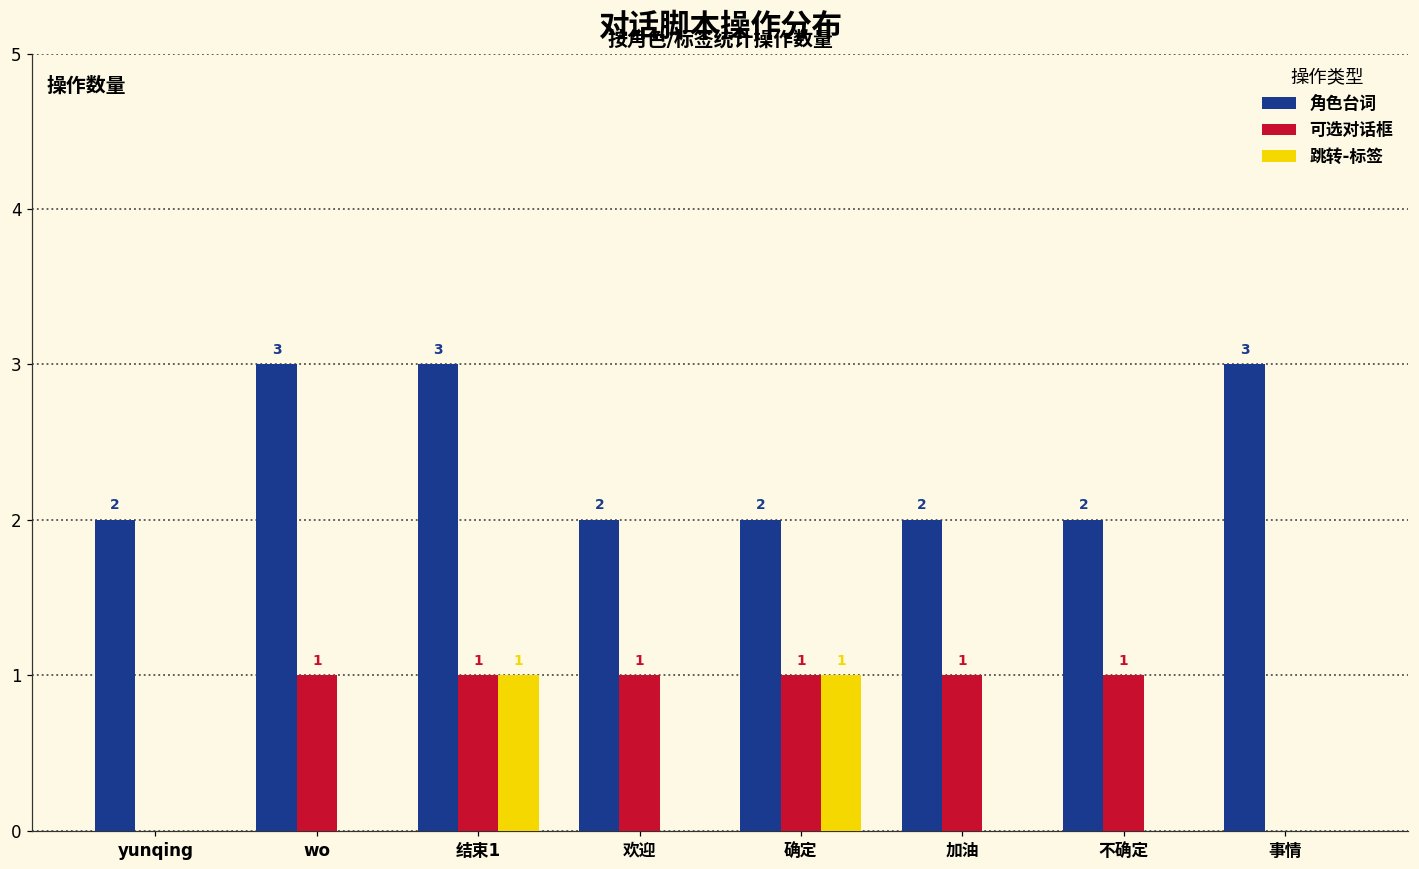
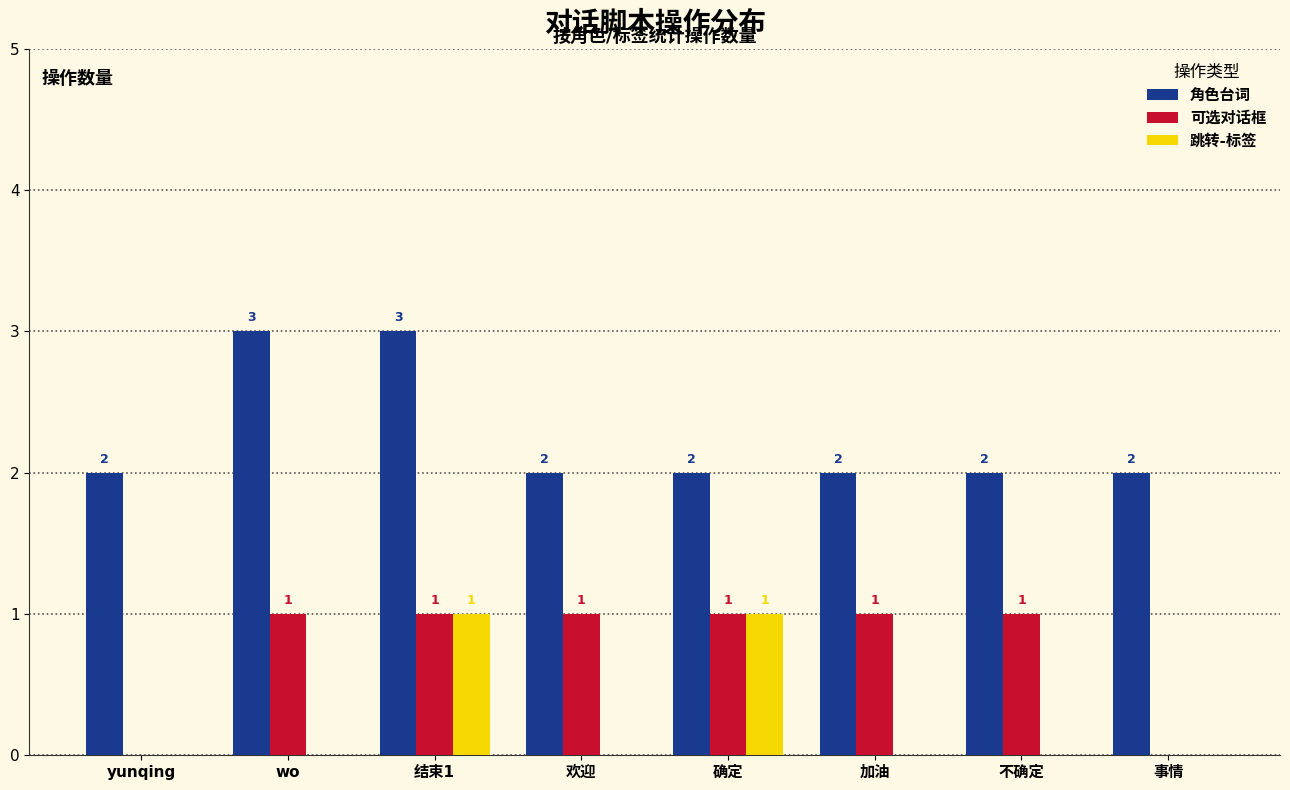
  {
    "角色台词": {
      "yunqing": 2,
      "wo": 3,
      "结束1": 3,
      "欢迎": 2,
      "确定": 2,
      "加油": 2,
      "不确定": 2,
-     "事情": 3
+     "事情": 2
    },
    "可选对话框": {
      "wo": 1,
      "结束1": 1,
      "欢迎": 1,
      "确定": 1,
      "加油": 1,
      "不确定": 1
    },
    "跳转-标签": {
      "结束1": 1,
      "确定": 1
    }
  }
